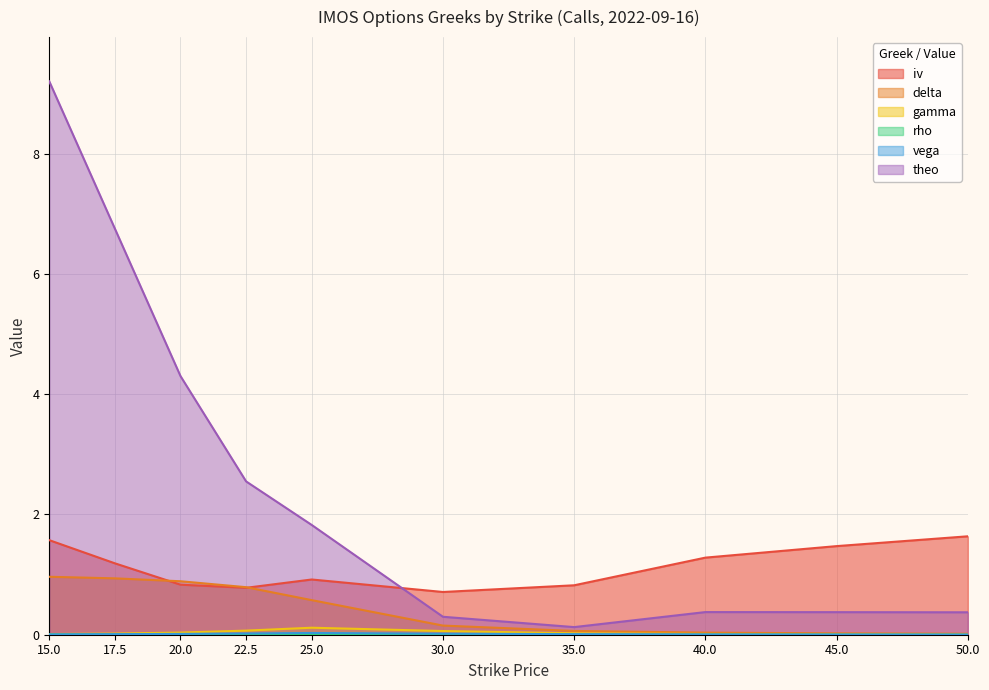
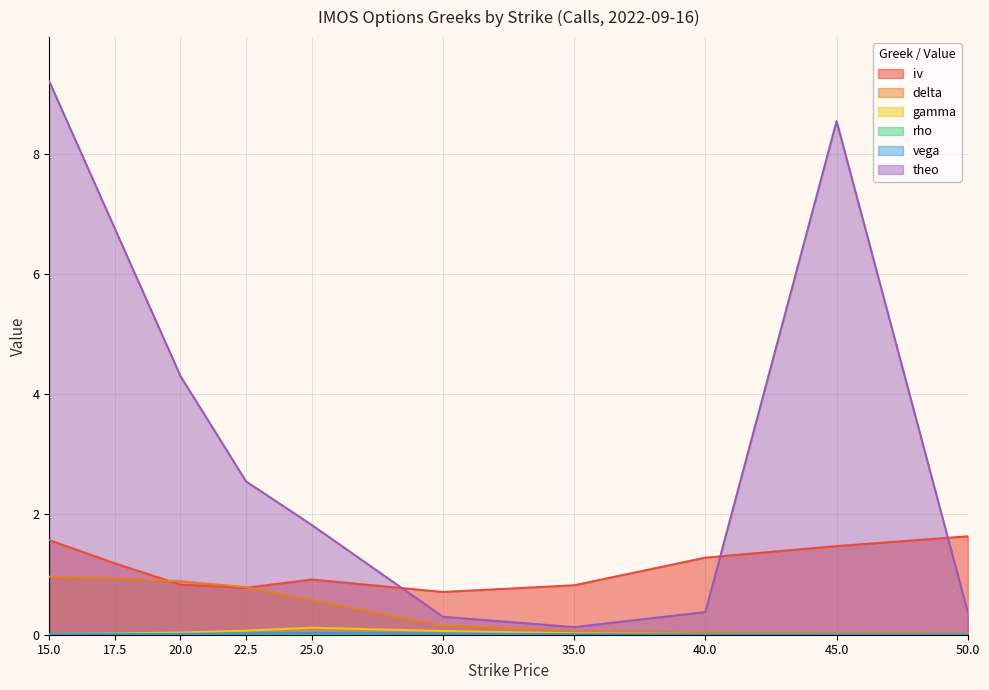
  {
    "theo": {
      "15.0": 9.2,
      "17.5": 6.8,
      "20.0": 4.3,
      "22.5": 2.5,
      "25.0": 1.8,
      "30.0": 0.3,
      "35.0": 0.1,
      "40.0": 0.4,
-     "45.0": 0.4,
+     "45.0": 8.5,
      "50.0": 0.4
    }
  }
